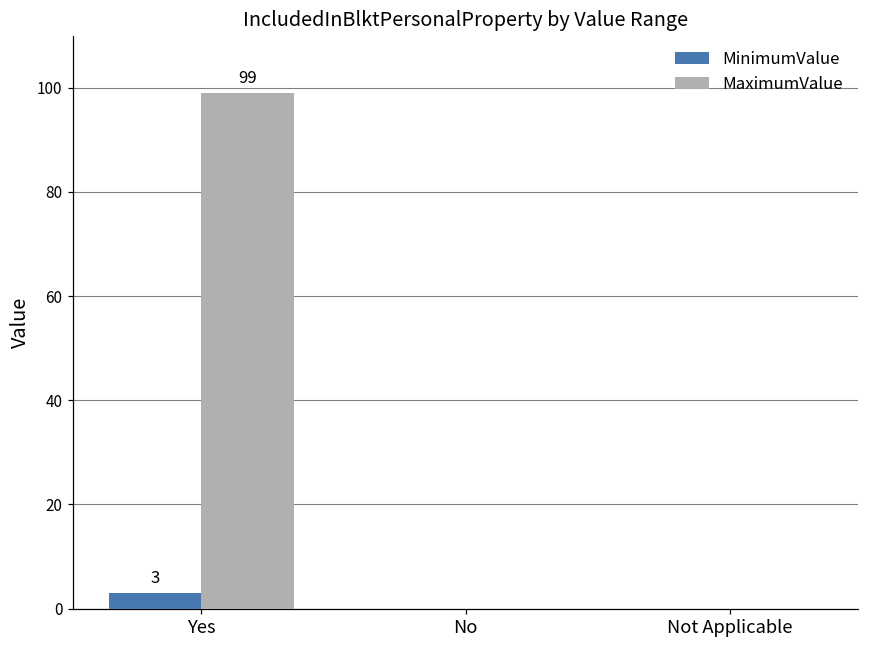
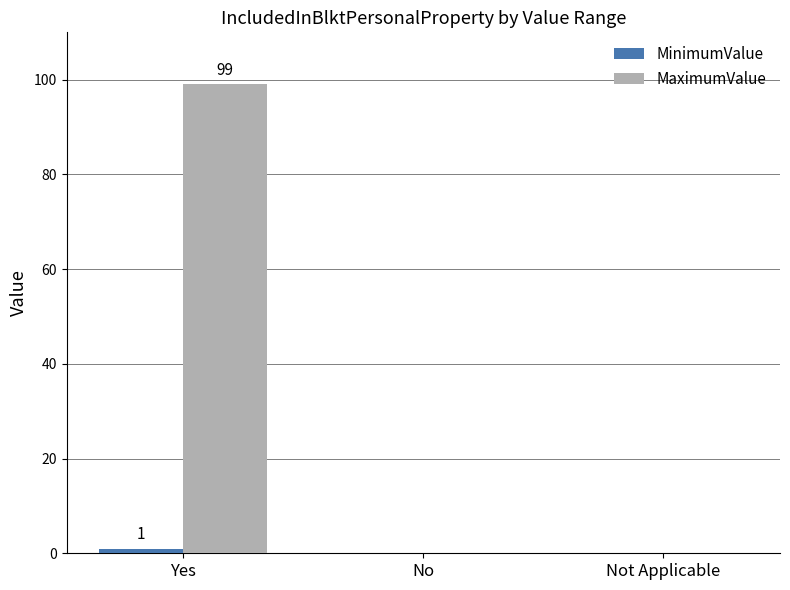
  {
    "MinimumValue": {
-     "Yes": 3
+     "Yes": 1
    },
    "MaximumValue": {
      "Yes": 99
    }
  }
